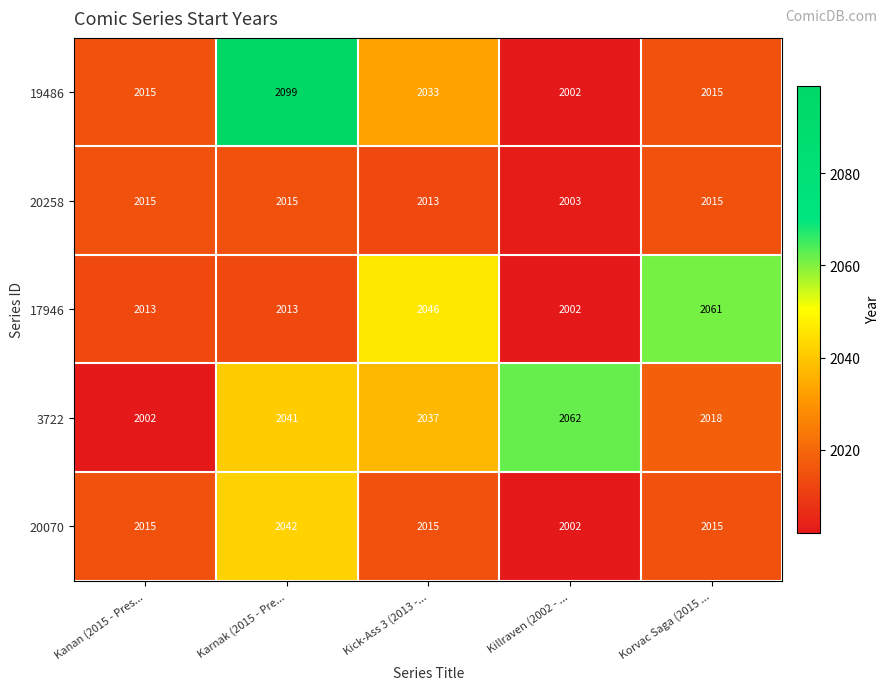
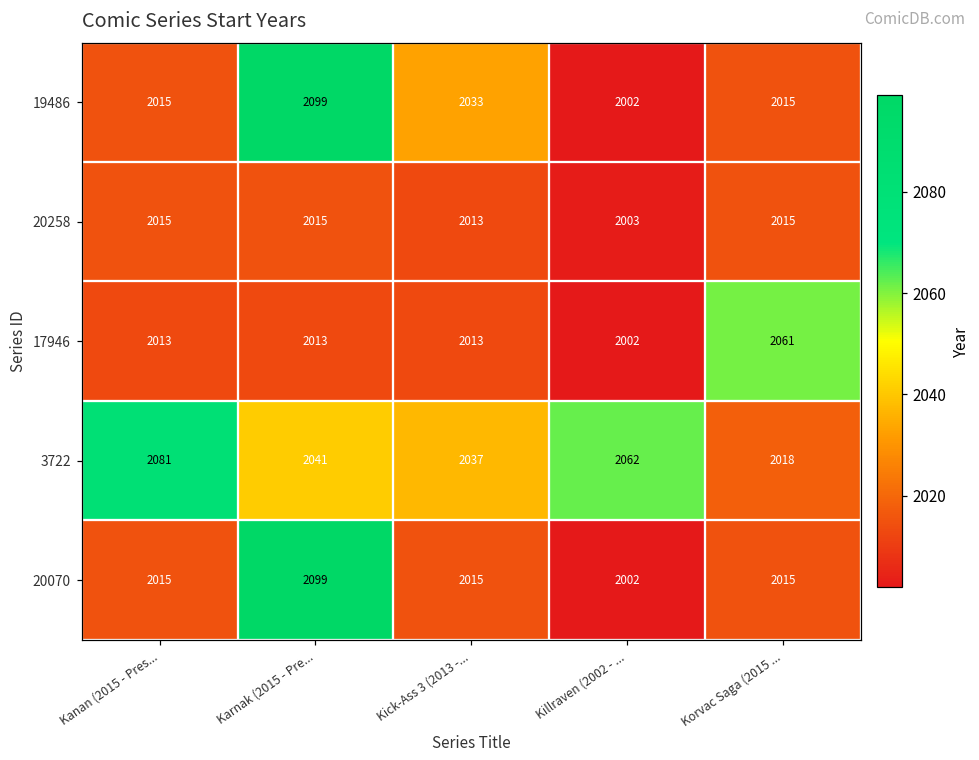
  {
    "19486": {
      "Kanan (2015 - Pres...": 2015,
      "Karnak (2015 - Pre...": 2099,
      "Kick-Ass 3 (2013 -...": 2033,
      "Killraven (2002 - ...": 2002,
      "Korvac Saga (2015 ...": 2015
    },
    "20258": {
      "Kanan (2015 - Pres...": 2015,
      "Karnak (2015 - Pre...": 2015,
      "Kick-Ass 3 (2013 -...": 2013,
      "Killraven (2002 - ...": 2003,
      "Korvac Saga (2015 ...": 2015
    },
    "17946": {
      "Kanan (2015 - Pres...": 2013,
      "Karnak (2015 - Pre...": 2013,
-     "Kick-Ass 3 (2013 -...": 2046,
+     "Kick-Ass 3 (2013 -...": 2013,
      "Killraven (2002 - ...": 2002,
      "Korvac Saga (2015 ...": 2061
    },
    "3722": {
-     "Kanan (2015 - Pres...": 2002,
+     "Kanan (2015 - Pres...": 2081,
      "Karnak (2015 - Pre...": 2041,
      "Kick-Ass 3 (2013 -...": 2037,
      "Killraven (2002 - ...": 2062,
      "Korvac Saga (2015 ...": 2018
    },
    "20070": {
      "Kanan (2015 - Pres...": 2015,
-     "Karnak (2015 - Pre...": 2042,
+     "Karnak (2015 - Pre...": 2099,
      "Kick-Ass 3 (2013 -...": 2015,
      "Killraven (2002 - ...": 2002,
      "Korvac Saga (2015 ...": 2015
    }
  }
